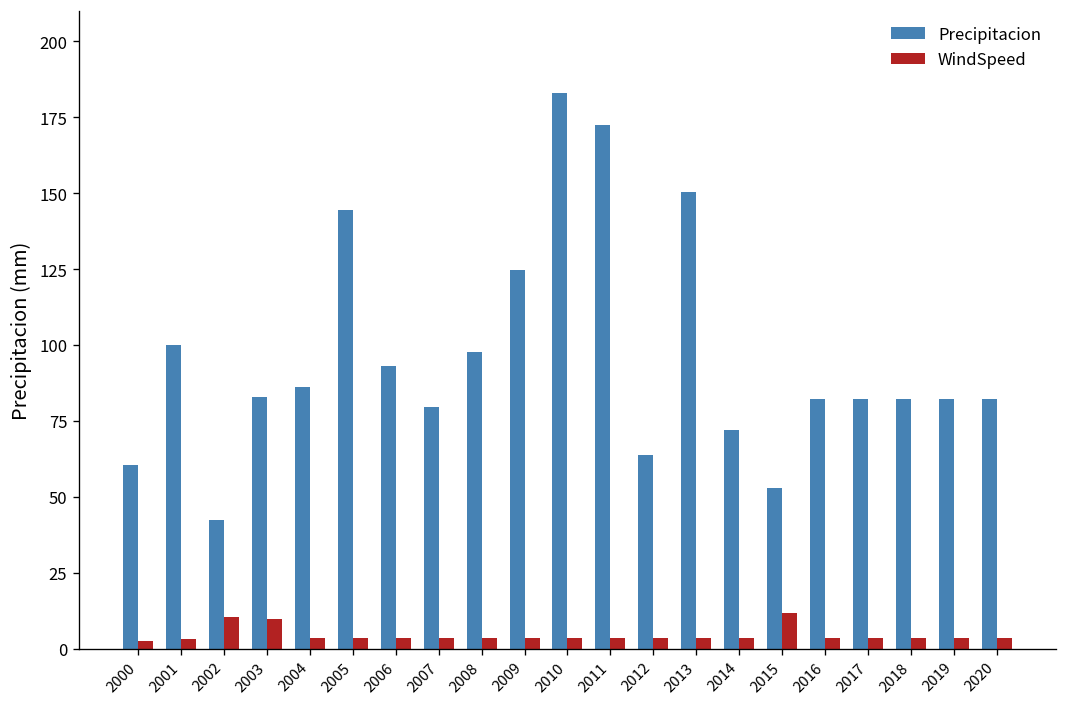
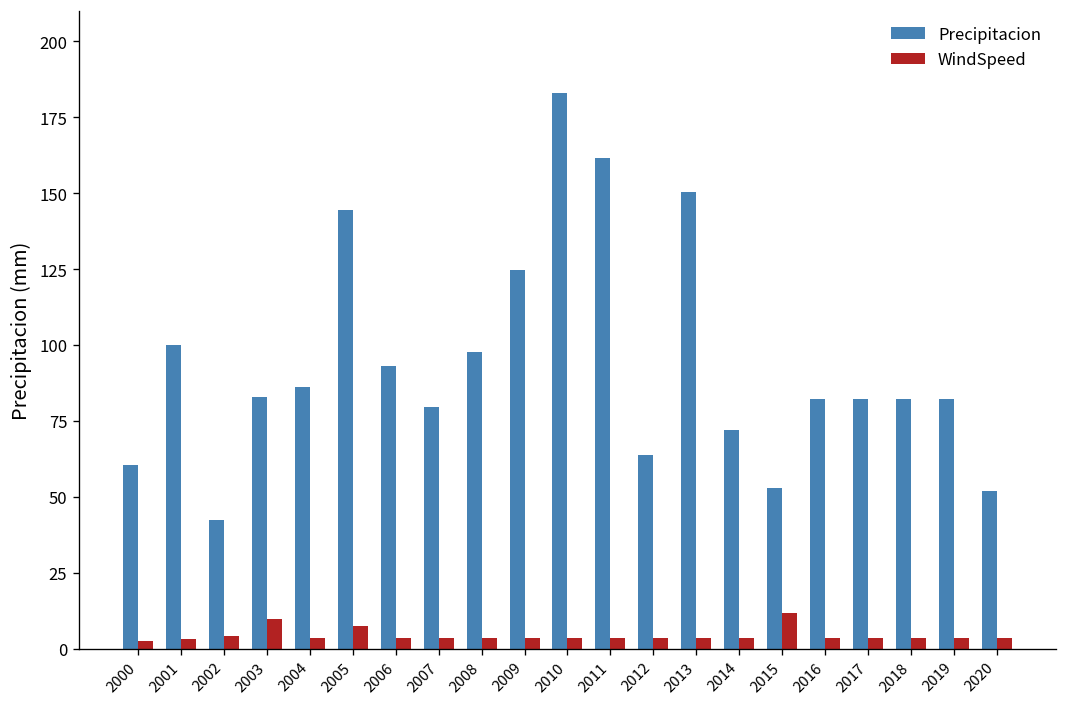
  {
    "Precipitacion": {
      "2000": 61,
      "2001": 100,
      "2002": 42,
      "2003": 83,
      "2004": 86,
      "2005": 145,
      "2006": 93,
      "2007": 80,
      "2008": 98,
      "2009": 125,
      "2010": 183,
-     "2011": 172,
+     "2011": 161,
      "2012": 64,
      "2013": 150,
      "2014": 72,
      "2015": 53,
      "2016": 82,
      "2017": 82,
      "2018": 82,
      "2019": 82,
-     "2020": 82
+     "2020": 52
    },
    "WindSpeed": {
      "2000": 2,
      "2001": 3,
-     "2002": 11,
+     "2002": 4,
      "2003": 10,
      "2004": 4,
-     "2005": 4,
+     "2005": 7,
      "2006": 4,
      "2007": 4,
      "2008": 4,
      "2009": 4,
      "2010": 4,
      "2011": 4,
      "2012": 4,
      "2013": 4,
      "2014": 4,
      "2015": 12,
      "2016": 4,
      "2017": 4,
      "2018": 4,
      "2019": 4,
      "2020": 4
    }
  }
